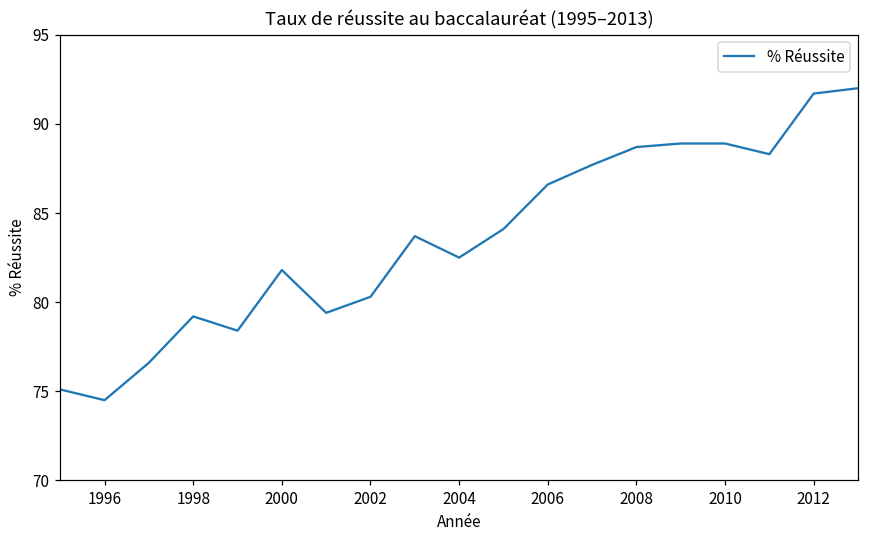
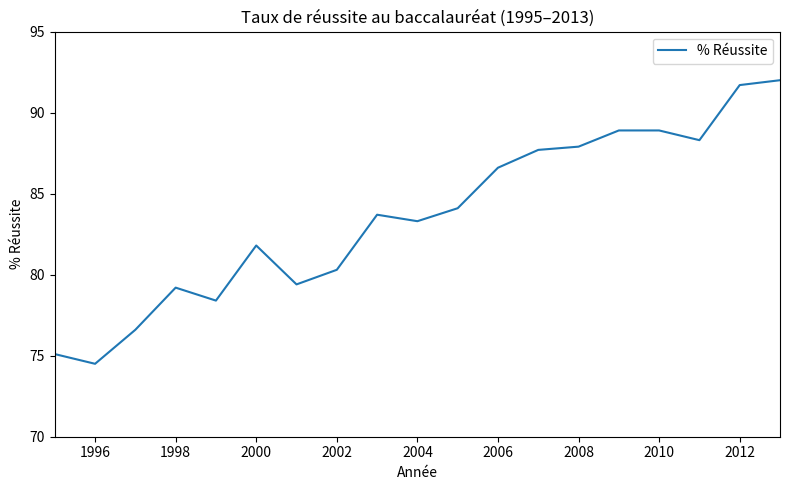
  {
    "1996": 74.5,
    "1998": 79.2,
    "2000": 81.8,
    "2002": 80.3,
-   "2004": 82.5,
+   "2004": 83.3,
    "2006": 86.6,
-   "2008": 88.7,
+   "2008": 87.9,
    "2010": 88.9,
    "2012": 91.7
  }
